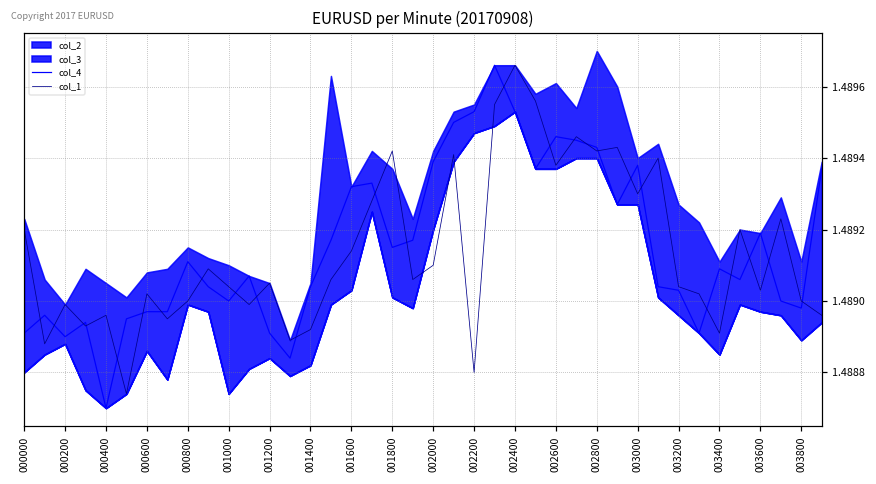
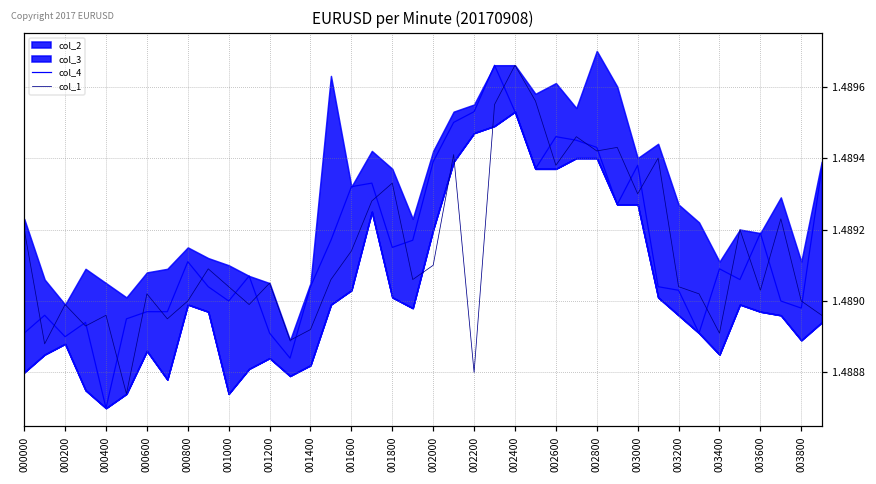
  {
    "col_1": {
      "000000": 1.48920,
      "000400": 1.48896,
      "000600": 1.48902,
      "000800": 1.48900,
      "001000": 1.48904,
      "001400": 1.48892,
      "001600": 1.48914,
-     "001800": 1.48942,
+     "001800": 1.48933,
      "002000": 1.48910,
      "002200": 1.48880,
      "002600": 1.48938,
      "002800": 1.48942,
      "003000": 1.48930,
      "003200": 1.48904,
      "003400": 1.48891,
      "003600": 1.48903,
      "003800": 1.48900
    }
  }
